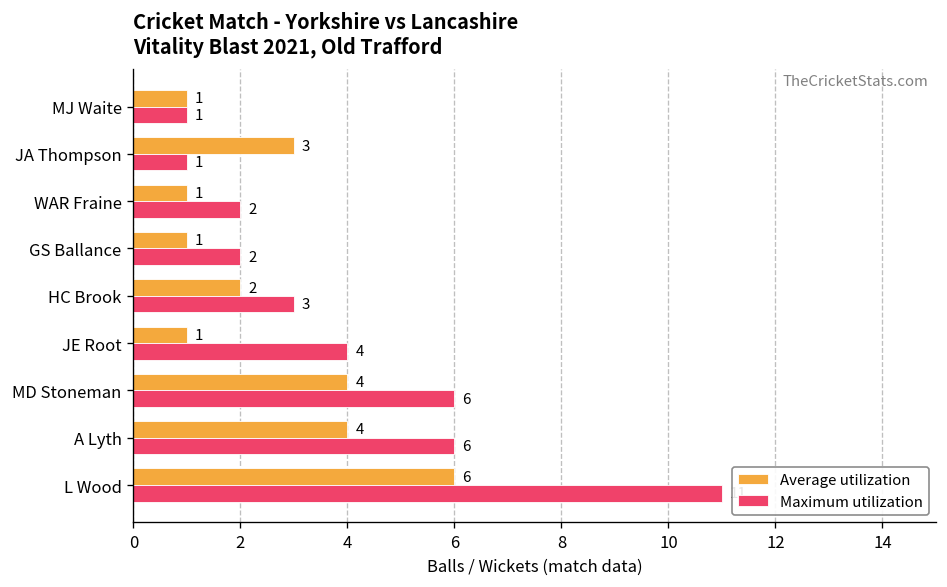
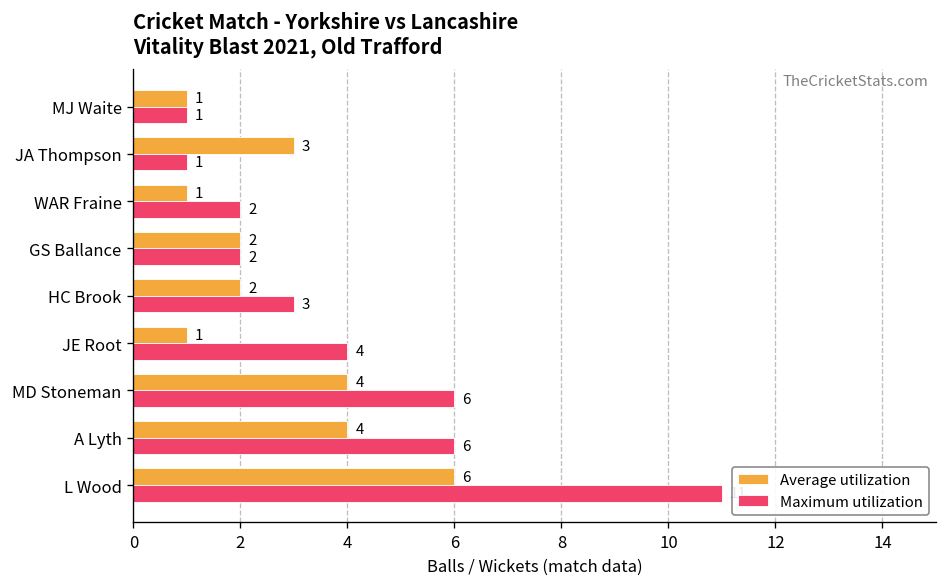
  {
    "Average utilization": {
      "MJ Waite": 1,
      "JA Thompson": 3,
      "WAR Fraine": 1,
-     "GS Ballance": 1,
+     "GS Ballance": 2,
      "HC Brook": 2,
      "JE Root": 1,
      "MD Stoneman": 4,
      "A Lyth": 4,
      "L Wood": 6
    },
    "Maximum utilization": {
      "MJ Waite": 1,
      "JA Thompson": 1,
      "WAR Fraine": 2,
      "GS Ballance": 2,
      "HC Brook": 3,
      "JE Root": 4,
      "MD Stoneman": 6,
      "A Lyth": 6
    }
  }
